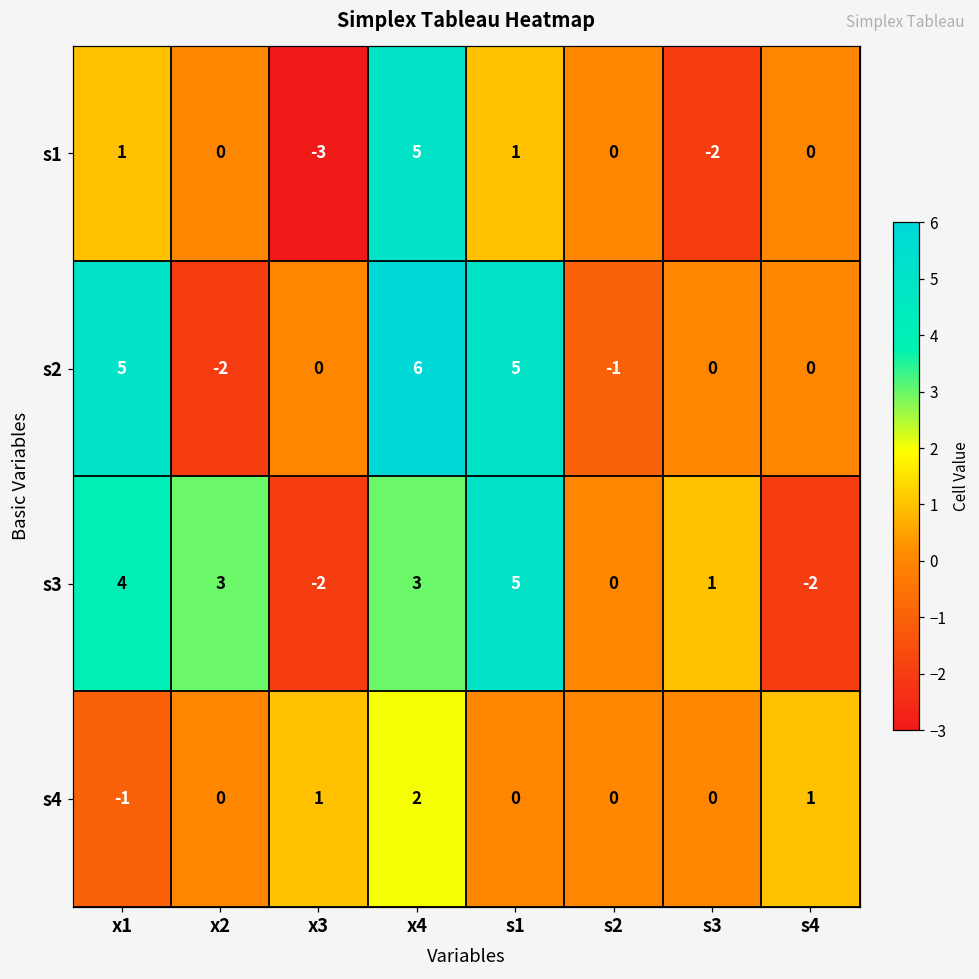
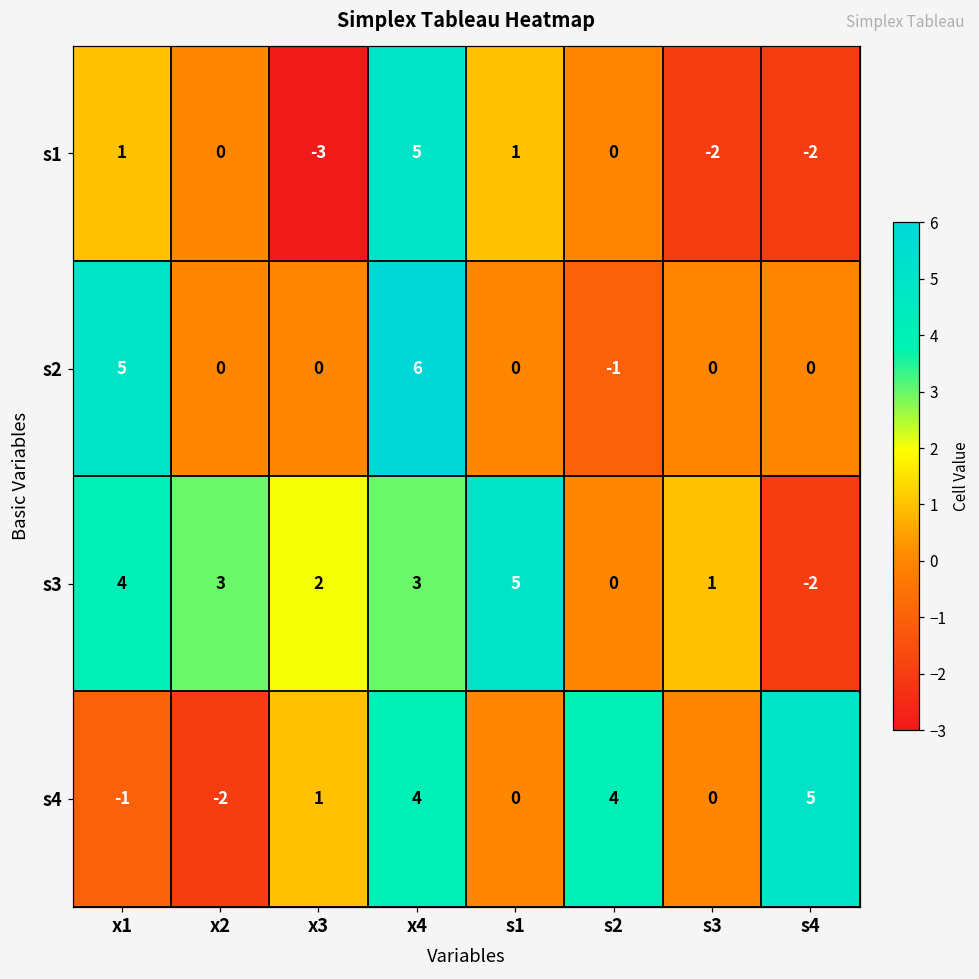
  {
    "s1": {
      "x1": 1,
      "x2": 0,
      "x3": -3,
      "x4": 5,
      "s1": 1,
      "s2": 0,
      "s3": -2,
-     "s4": 0
+     "s4": -2
    },
    "s2": {
      "x1": 5,
-     "x2": -2,
+     "x2": 0,
      "x3": 0,
      "x4": 6,
-     "s1": 5,
+     "s1": 0,
      "s2": -1,
      "s3": 0,
      "s4": 0
    },
    "s3": {
      "x1": 4,
      "x2": 3,
-     "x3": -2,
+     "x3": 2,
      "x4": 3,
      "s1": 5,
      "s2": 0,
      "s3": 1,
      "s4": -2
    },
    "s4": {
      "x1": -1,
-     "x2": 0,
+     "x2": -2,
      "x3": 1,
-     "x4": 2,
+     "x4": 4,
      "s1": 0,
-     "s2": 0,
+     "s2": 4,
      "s3": 0,
-     "s4": 1
+     "s4": 5
    }
  }
